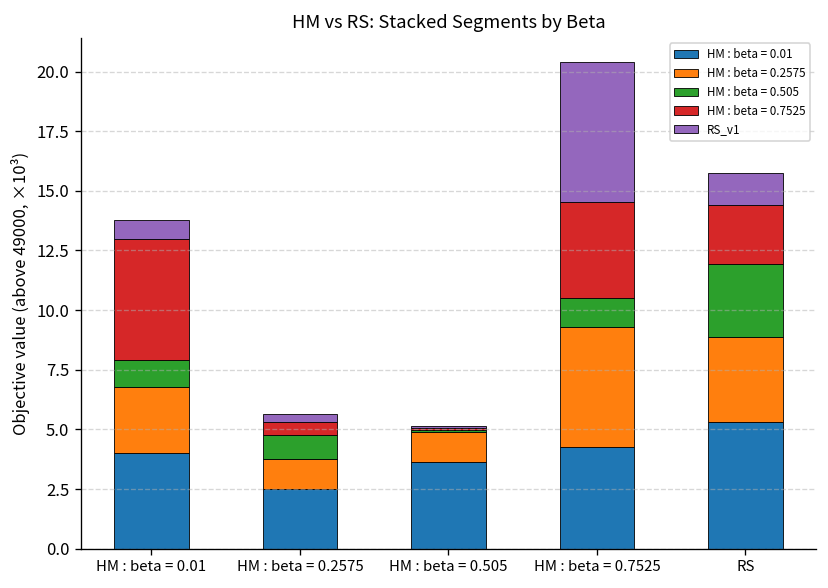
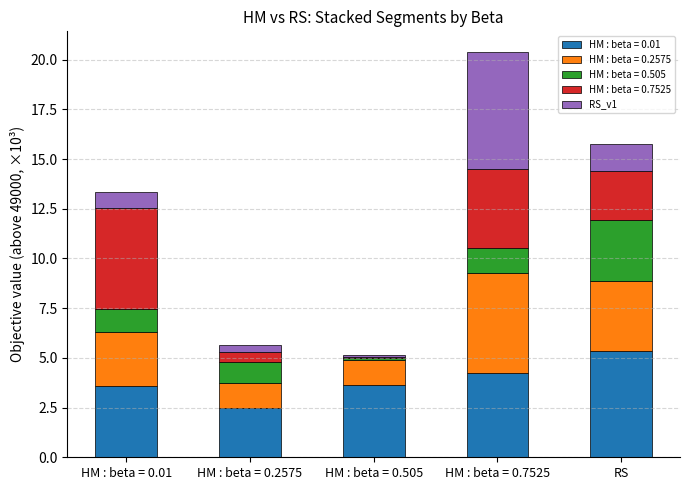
  {
    "HM : beta = 0.01": {
-     "HM : beta = 0.01": 4.0,
+     "HM : beta = 0.01": 3.6,
      "HM : beta = 0.2575": 2.5,
      "HM : beta = 0.505": 3.6,
      "HM : beta = 0.7525": 4.3,
      "RS": 5.3
    },
    "HM : beta = 0.2575": {
      "HM : beta = 0.01": 2.7,
      "HM : beta = 0.2575": 1.3,
      "HM : beta = 0.505": 1.3,
      "HM : beta = 0.7525": 5.0,
      "RS": 3.5
    },
    "HM : beta = 0.505": {
      "HM : beta = 0.01": 1.2,
      "HM : beta = 0.2575": 1.0,
      "HM : beta = 0.7525": 1.2,
      "RS": 3.1
    },
    "HM : beta = 0.7525": {
      "HM : beta = 0.01": 5.1,
      "HM : beta = 0.2575": 0.5,
      "HM : beta = 0.7525": 4.0,
      "RS": 2.5
    },
    "RS_v1": {
      "HM : beta = 0.01": 0.8,
      "HM : beta = 0.2575": 0.3,
      "HM : beta = 0.7525": 5.9,
      "RS": 1.4
    }
  }
